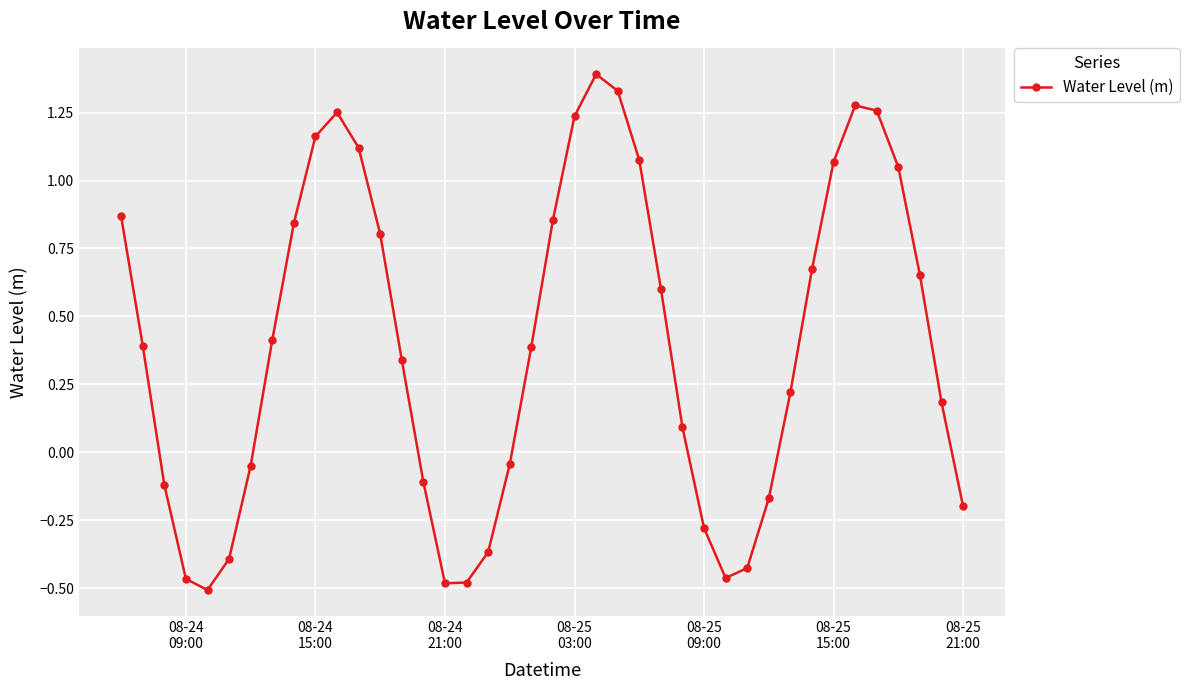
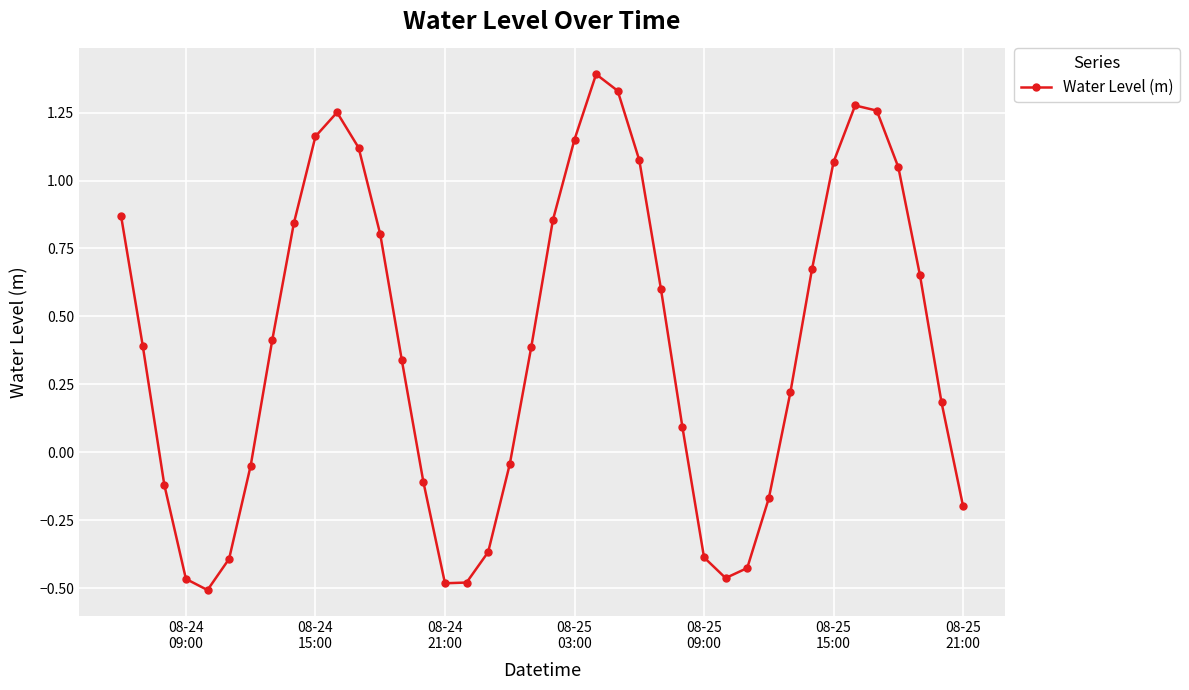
  {
    "08-24 09:00": -0.47,
    "08-24 15:00": 1.16,
    "08-24 21:00": -0.48,
-   "08-25 03:00": 1.24,
-   "08-25 09:00": -0.28,
+   "08-25 03:00": 1.15,
+   "08-25 09:00": -0.39,
    "08-25 15:00": 1.07,
    "08-25 21:00": -0.20
  }
